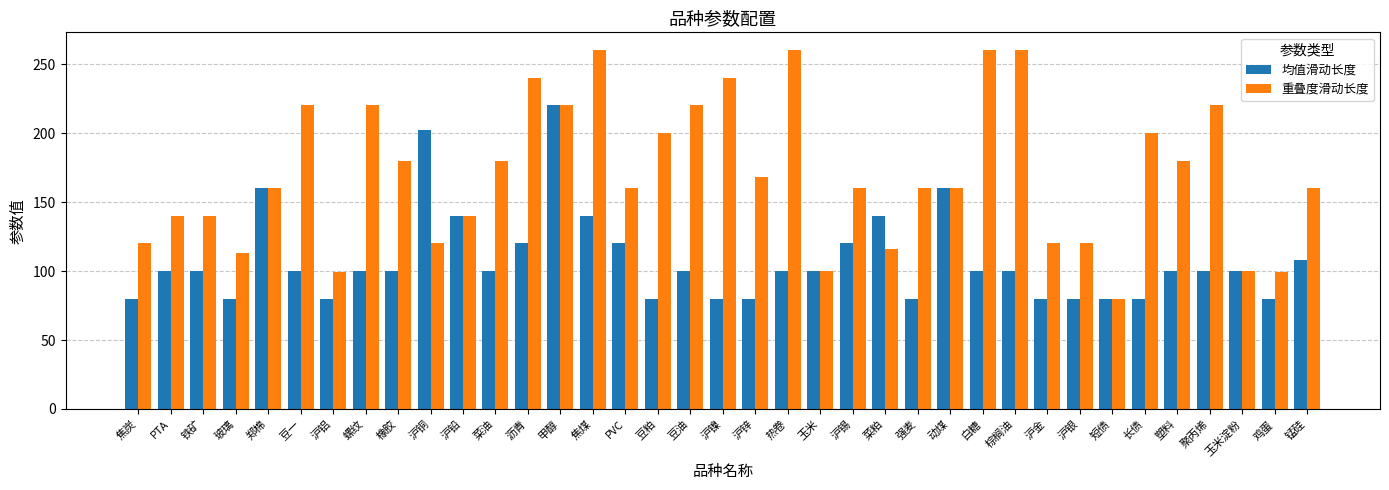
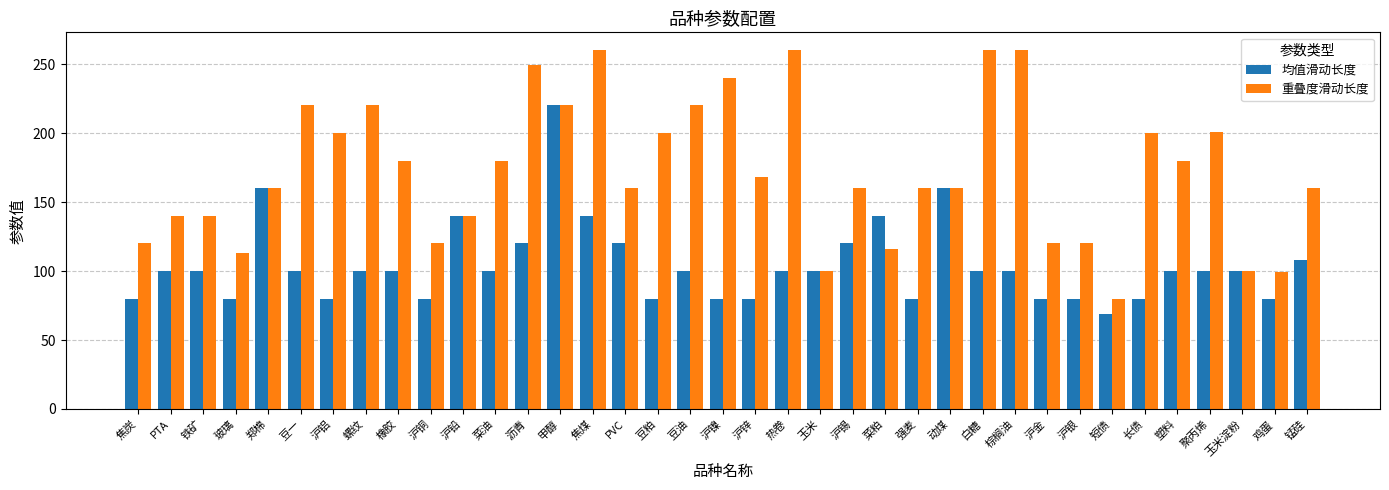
  {
    "均值滑动长度": {
      "焦炭": 80,
      "PTA": 100,
      "铁矿": 100,
      "玻璃": 80,
      "郑棉": 160,
      "豆一": 100,
      "沪铝": 80,
      "螺纹": 100,
      "橡胶": 100,
-     "沪铜": 202,
+     "沪铜": 80,
      "沪铅": 140,
      "菜油": 100,
      "沥青": 120,
      "甲醇": 220,
      "焦煤": 140,
      "PVC": 120,
      "豆粕": 80,
      "豆油": 100,
      "沪镍": 80,
      "沪锌": 80,
      "热卷": 100,
      "玉米": 100,
      "沪锡": 120,
      "菜粕": 140,
      "强麦": 80,
      "动煤": 160,
      "白糖": 100,
      "棕榈油": 100,
      "沪金": 80,
      "沪银": 80,
-     "短债": 80,
+     "短债": 69,
      "长债": 80,
      "塑料": 100,
      "聚丙烯": 100,
      "玉米淀粉": 100,
      "鸡蛋": 80,
      "锰硅": 108
    },
    "重叠度滑动长度": {
      "焦炭": 120,
      "PTA": 140,
      "铁矿": 140,
      "玻璃": 113,
      "郑棉": 160,
      "豆一": 220,
-     "沪铝": 99,
+     "沪铝": 200,
      "螺纹": 220,
      "橡胶": 180,
      "沪铜": 120,
      "沪铅": 140,
      "菜油": 180,
-     "沥青": 240,
+     "沥青": 249,
      "甲醇": 220,
      "焦煤": 260,
      "PVC": 160,
      "豆粕": 200,
      "豆油": 220,
      "沪镍": 240,
      "沪锌": 168,
      "热卷": 260,
      "玉米": 100,
      "沪锡": 160,
      "菜粕": 116,
      "强麦": 160,
      "动煤": 160,
      "白糖": 260,
      "棕榈油": 260,
      "沪金": 120,
      "沪银": 120,
      "短债": 80,
      "长债": 200,
      "塑料": 180,
-     "聚丙烯": 220,
+     "聚丙烯": 201,
      "玉米淀粉": 100,
      "鸡蛋": 99,
      "锰硅": 160
    }
  }
